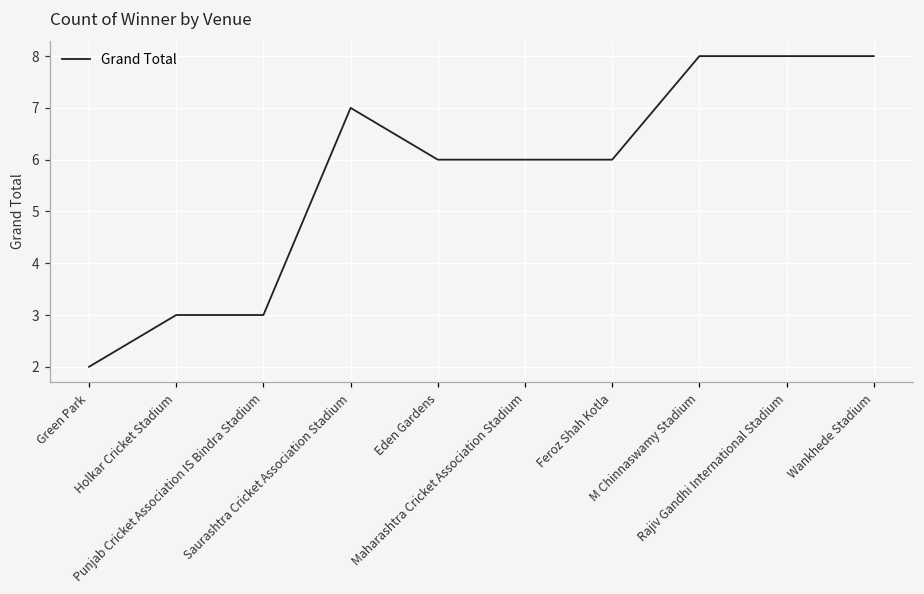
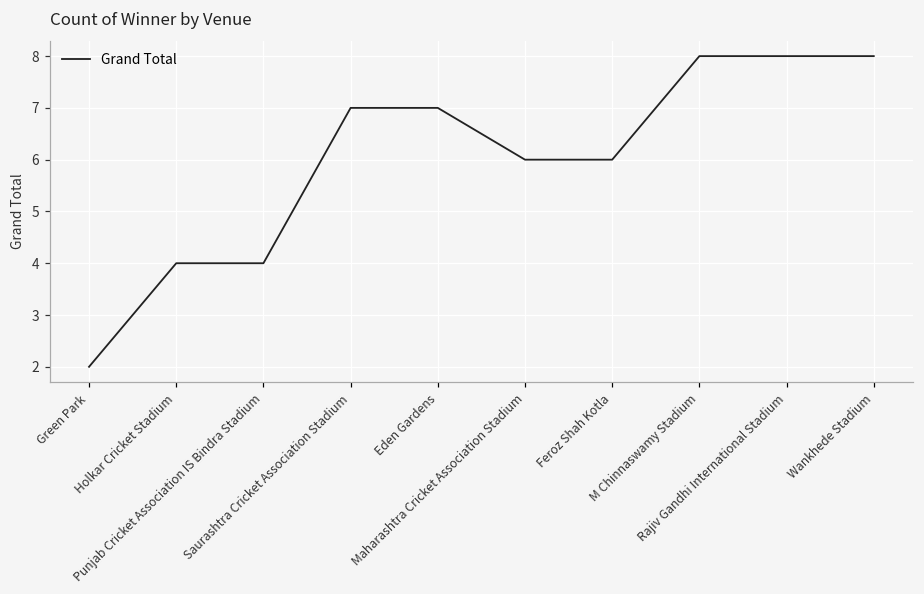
  {
    "Green Park": 2,
-   "Holkar Cricket Stadium": 3,
-   "Punjab Cricket Association IS Bindra Stadium": 3,
+   "Holkar Cricket Stadium": 4,
+   "Punjab Cricket Association IS Bindra Stadium": 4,
    "Saurashtra Cricket Association Stadium": 7,
-   "Eden Gardens": 6,
+   "Eden Gardens": 7,
    "Maharashtra Cricket Association Stadium": 6,
    "Feroz Shah Kotla": 6,
    "M Chinnaswamy Stadium": 8,
    "Rajiv Gandhi International Stadium": 8,
    "Wankhede Stadium": 8
  }
